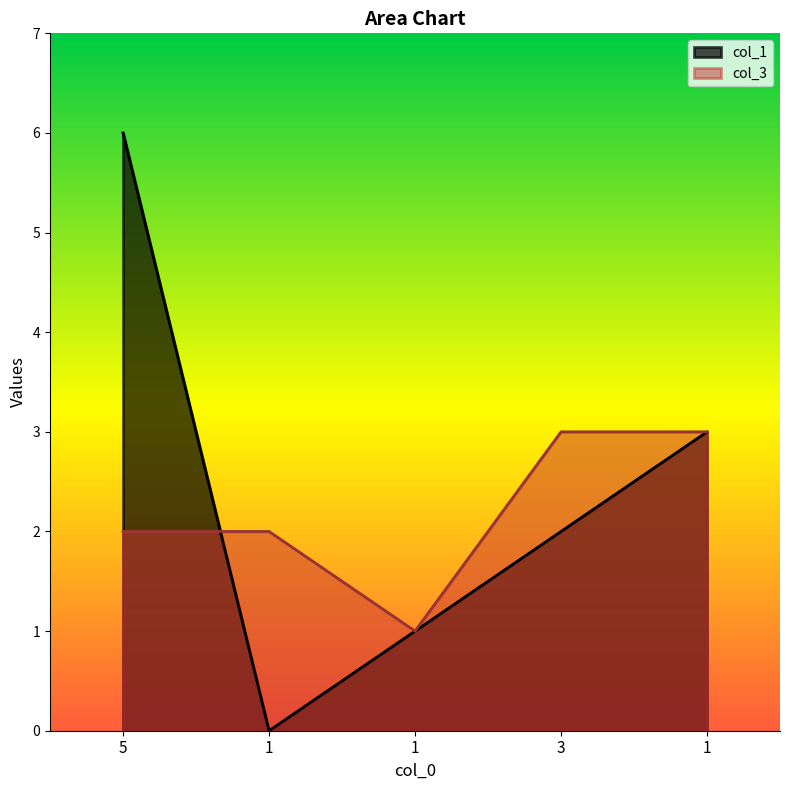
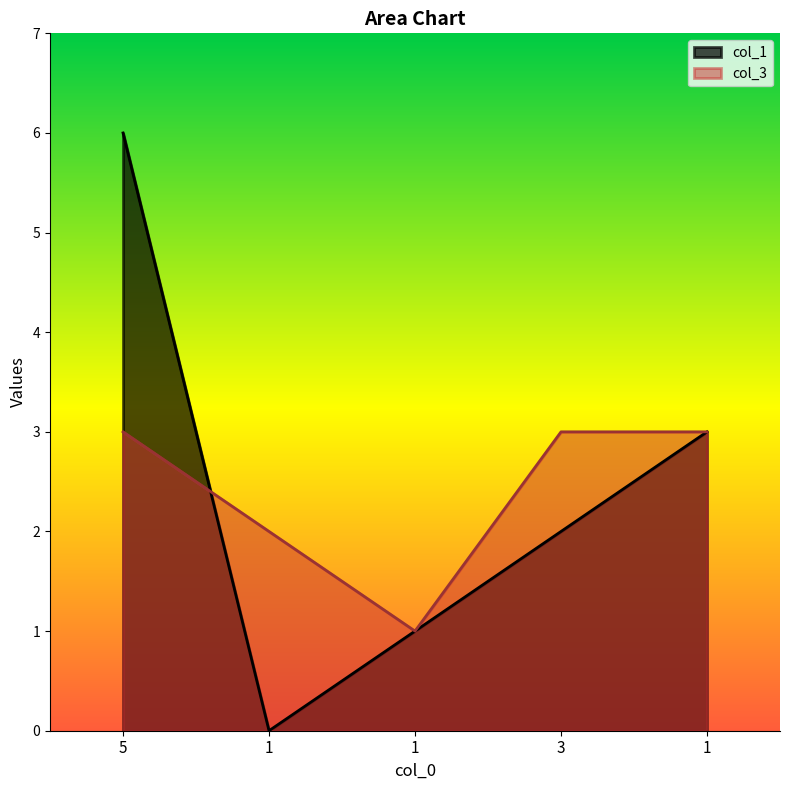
  {
    "col_1": {
      "5": 6,
      "3": 2
    },
    "col_3": {
-     "5": 2,
+     "5": 3,
      "3": 3
    }
  }
